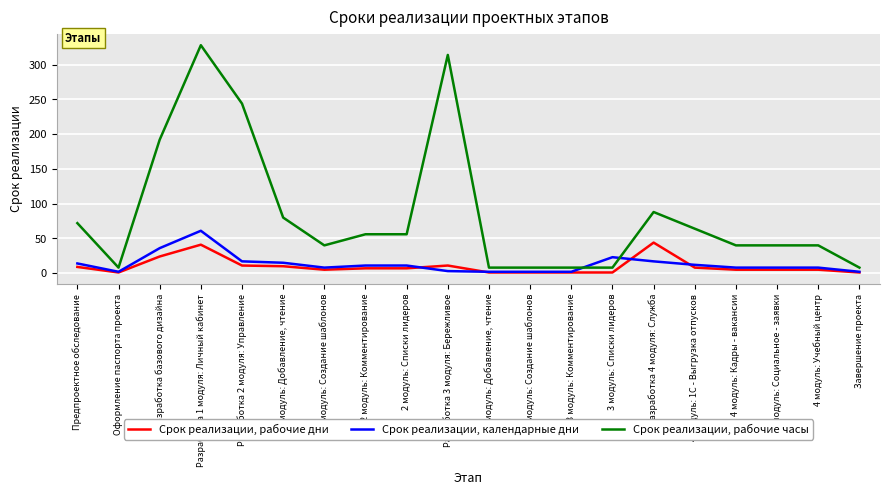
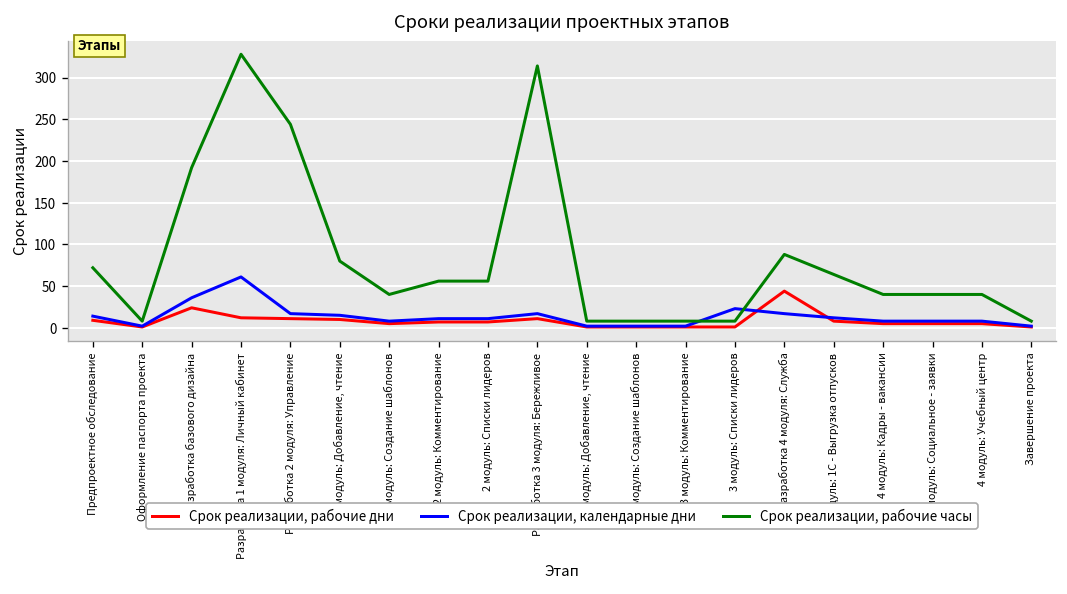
  {
    "Срок реализации, рабочие дни": {
      "Предпроектное обследование": 10,
      "Разработка базового дизайна": 20,
-     "Разработка 1 модуля: Личный кабинет": 40,
+     "Разработка 1 модуля: Личный кабинет": 10,
      "Разработка 2 модуля: Управление": 10,
      "2 модуль: Добавление, чтение": 10,
      "2 модуль: Комментирование": 10,
      "2 модуль: Списки лидеров": 10,
      "Разработка 3 модуля: Бережливое": 10,
      "3 модуль: Списки лидеров": 0,
      "Разработка 4 модуля: Служба": 40,
      "4 модуль: 1С - Выгрузка отпусков": 10
    },
    "Срок реализации, календарные дни": {
      "Предпроектное обследование": 10,
      "Разработка базового дизайна": 40,
      "Разработка 1 модуля: Личный кабинет": 60,
      "Разработка 2 модуля: Управление": 20,
      "2 модуль: Добавление, чтение": 20,
      "2 модуль: Комментирование": 10,
      "2 модуль: Списки лидеров": 10,
-     "Разработка 3 модуля: Бережливое": 0,
+     "Разработка 3 модуля: Бережливое": 20,
      "3 модуль: Списки лидеров": 20,
      "Разработка 4 модуля: Служба": 20,
      "4 модуль: 1С - Выгрузка отпусков": 10
    },
    "Срок реализации, рабочие часы": {
      "Предпроектное обследование": 70,
      "Оформление паспорта проекта": 10,
      "Разработка базового дизайна": 190,
      "Разработка 1 модуля: Личный кабинет": 330,
      "Разработка 2 модуля: Управление": 240,
      "2 модуль: Добавление, чтение": 80,
      "2 модуль: Создание шаблонов": 40,
      "2 модуль: Комментирование": 60,
      "2 модуль: Списки лидеров": 60,
      "Разработка 3 модуля: Бережливое": 310,
      "3 модуль: Добавление, чтение": 10,
      "3 модуль: Создание шаблонов": 10,
      "3 модуль: Комментирование": 10,
      "3 модуль: Списки лидеров": 10,
      "Разработка 4 модуля: Служба": 90,
      "4 модуль: 1С - Выгрузка отпусков": 60,
      "4 модуль: Кадры - вакансии": 40,
      "4 модуль: Социальное - заявки": 40,
      "4 модуль: Учебный центр": 40,
      "Завершение проекта": 10
    }
  }
